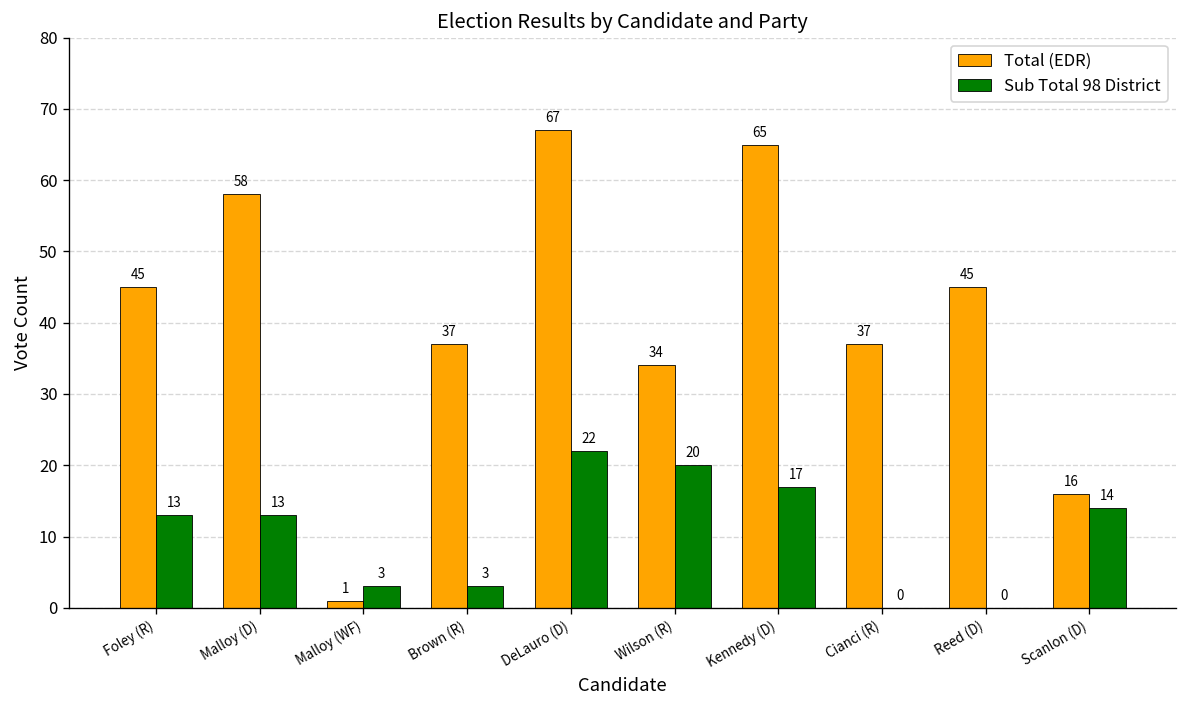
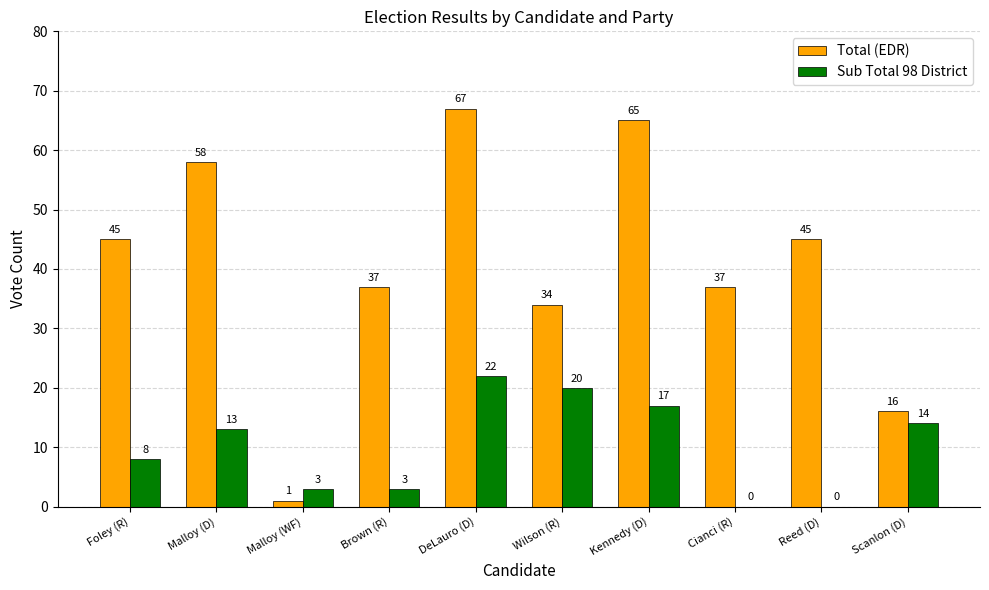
  {
    "Total (EDR)": {
      "Foley (R)": 45,
      "Malloy (D)": 58,
      "Malloy (WF)": 1,
      "Brown (R)": 37,
      "DeLauro (D)": 67,
      "Wilson (R)": 34,
      "Kennedy (D)": 65,
      "Cianci (R)": 37,
      "Reed (D)": 45,
      "Scanlon (D)": 16
    },
    "Sub Total 98 District": {
-     "Foley (R)": 13,
+     "Foley (R)": 8,
      "Malloy (D)": 13,
      "Malloy (WF)": 3,
      "Brown (R)": 3,
      "DeLauro (D)": 22,
      "Wilson (R)": 20,
      "Kennedy (D)": 17,
      "Cianci (R)": 0,
      "Reed (D)": 0,
      "Scanlon (D)": 14
    }
  }
